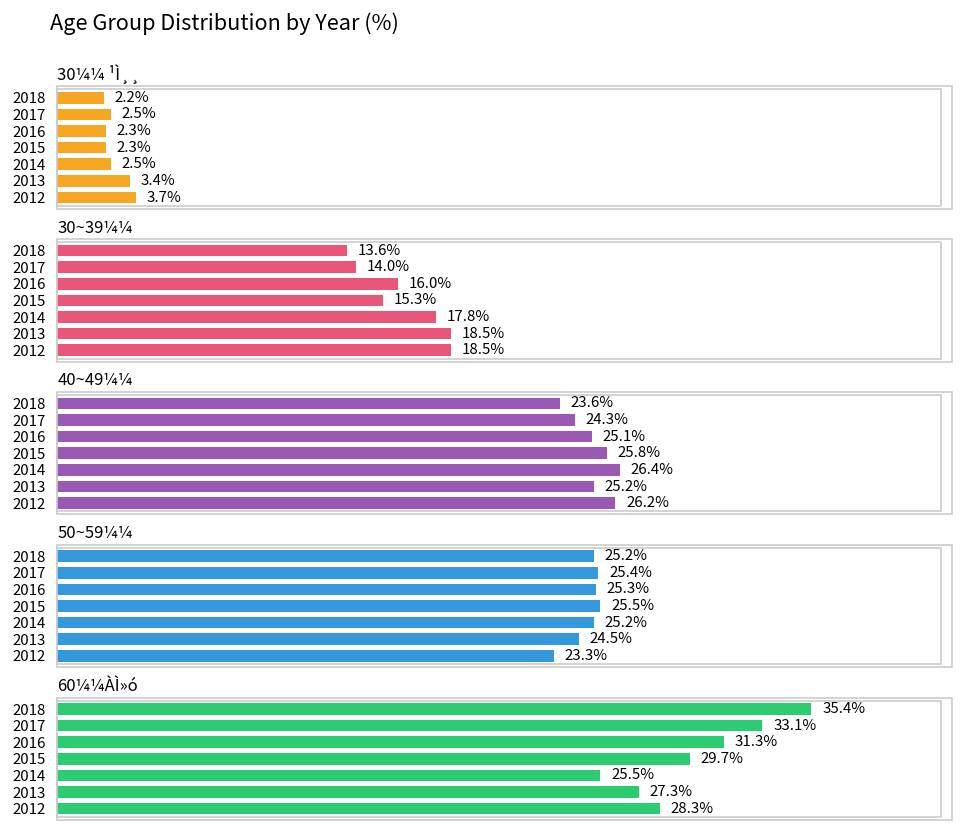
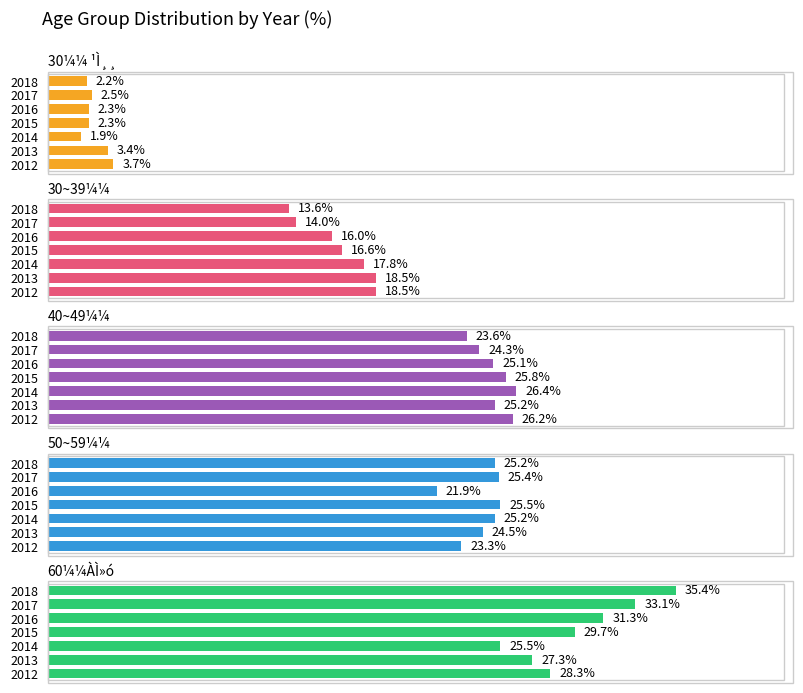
  {
    "30¼¼ ¹Ì¸¸": {
      "2018": "2.2%",
      "2017": "2.5%",
      "2016": "2.3%",
      "2015": "2.3%",
-     "2014": "2.5%",
+     "2014": "1.9%",
      "2013": "3.4%",
      "2012": "3.7%"
    },
    "30~39¼¼": {
      "2018": "13.6%",
      "2017": "14.0%",
      "2016": "16.0%",
-     "2015": "15.3%",
+     "2015": "16.6%",
      "2014": "17.8%",
      "2013": "18.5%",
      "2012": "18.5%"
    },
    "40~49¼¼": {
      "2018": "23.6%",
      "2017": "24.3%",
      "2016": "25.1%",
      "2015": "25.8%",
      "2014": "26.4%",
      "2013": "25.2%",
      "2012": "26.2%"
    },
    "50~59¼¼": {
      "2018": "25.2%",
      "2017": "25.4%",
-     "2016": "25.3%",
+     "2016": "21.9%",
      "2015": "25.5%",
      "2014": "25.2%",
      "2013": "24.5%",
      "2012": "23.3%"
    },
    "60¼¼ÀÌ»ó": {
      "2018": "35.4%",
      "2017": "33.1%",
      "2016": "31.3%",
      "2015": "29.7%",
      "2014": "25.5%",
      "2013": "27.3%",
      "2012": "28.3%"
    }
  }
